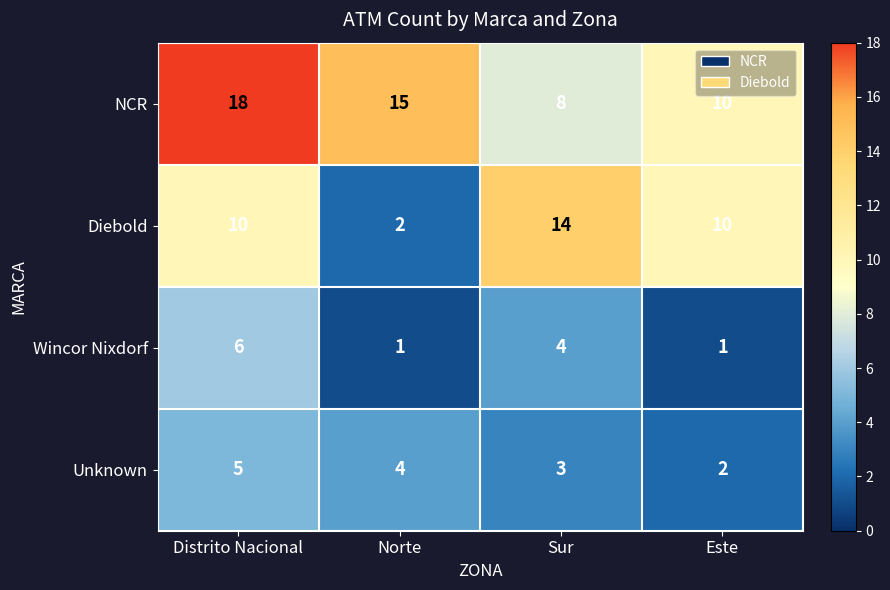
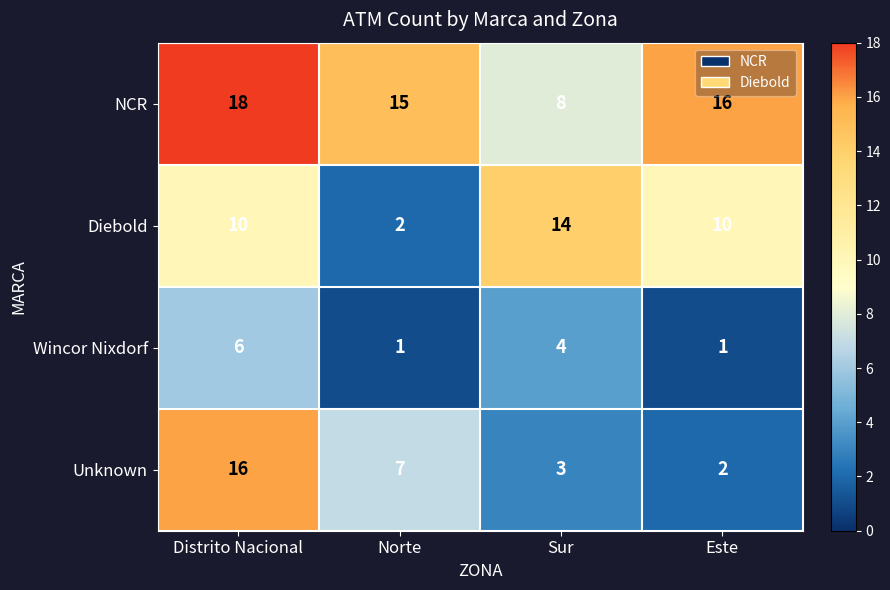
  {
    "NCR": {
      "Distrito Nacional": 18,
      "Norte": 15,
-     "Este": 10
+     "Este": 16
    },
    "Diebold": {
      "Distrito Nacional": 10,
      "Norte": 2,
      "Sur": 14,
      "Este": 10
    },
    "Wincor Nixdorf": {
      "Distrito Nacional": 6,
      "Norte": 1,
      "Sur": 4,
      "Este": 1
    },
    "Unknown": {
-     "Distrito Nacional": 5,
-     "Norte": 4,
+     "Distrito Nacional": 16,
+     "Norte": 7,
      "Sur": 3,
      "Este": 2
    }
  }
